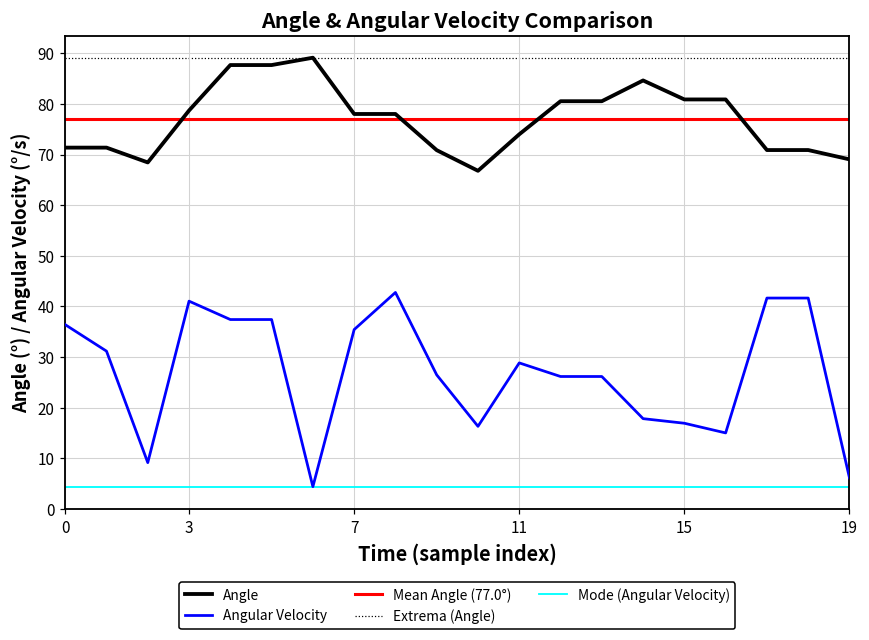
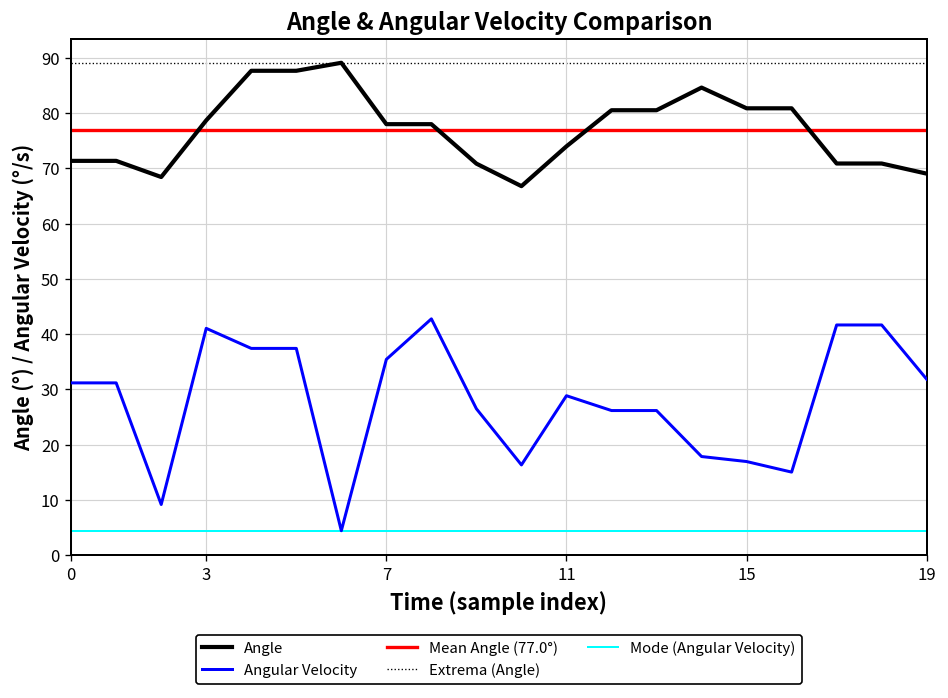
  {
    "Angle": {
      "0": 71,
      "3": 79,
      "7": 78,
      "11": 74,
      "15": 81,
      "19": 69
    },
    "Angular Velocity": {
-     "0": 36,
+     "0": 31,
      "3": 41,
      "7": 35,
      "11": 29,
      "15": 17,
-     "19": 6
+     "19": 32
    }
  }
